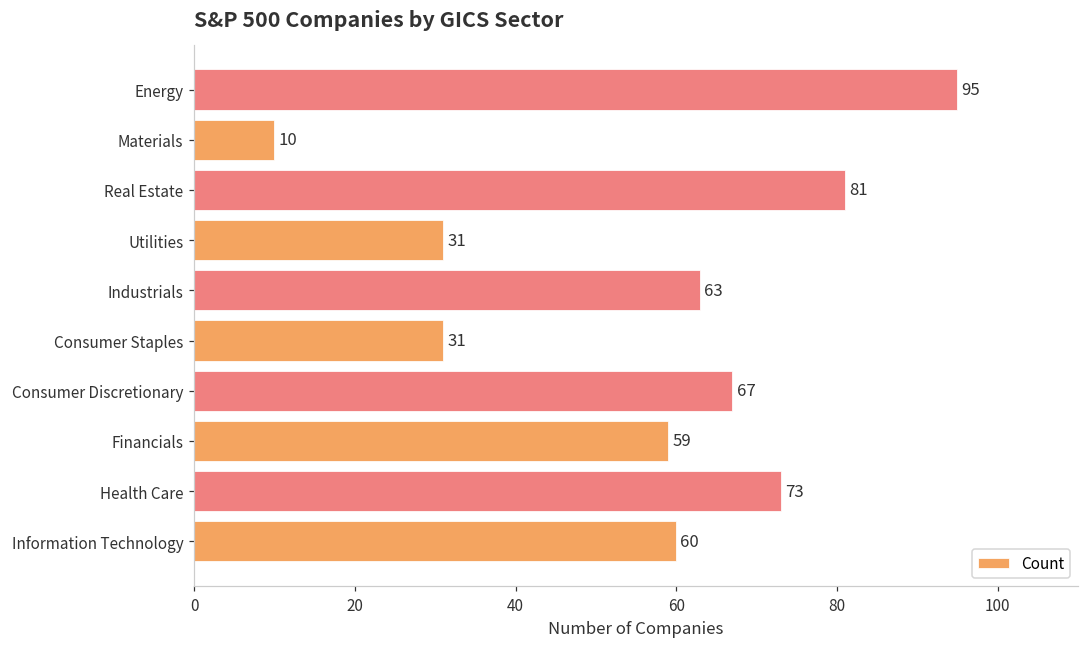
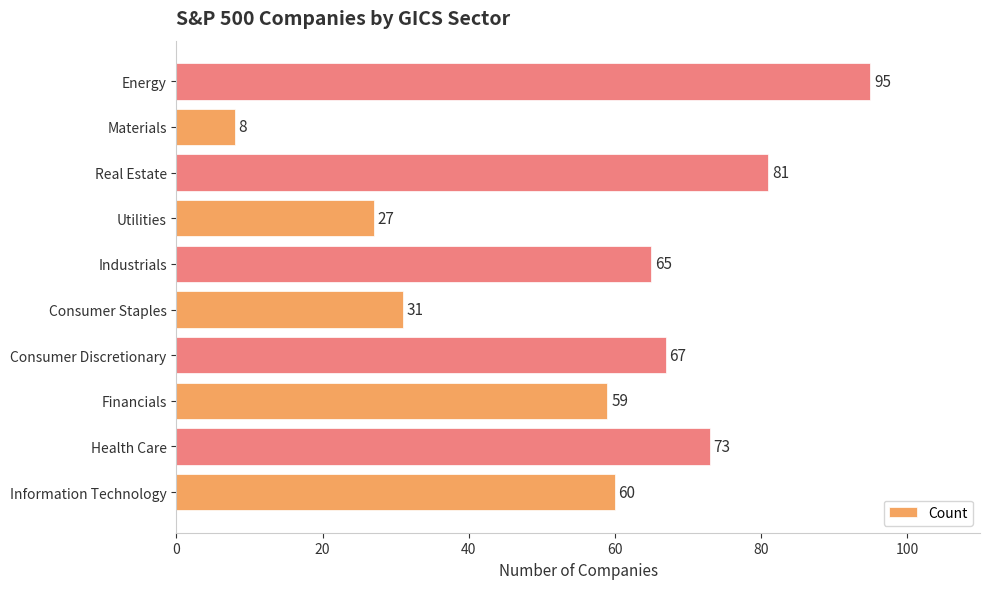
  {
    "Energy": 95,
-   "Materials": 10,
+   "Materials": 8,
    "Real Estate": 81,
-   "Utilities": 31,
-   "Industrials": 63,
+   "Utilities": 27,
+   "Industrials": 65,
    "Consumer Staples": 31,
    "Consumer Discretionary": 67,
    "Financials": 59,
    "Health Care": 73,
    "Information Technology": 60
  }
